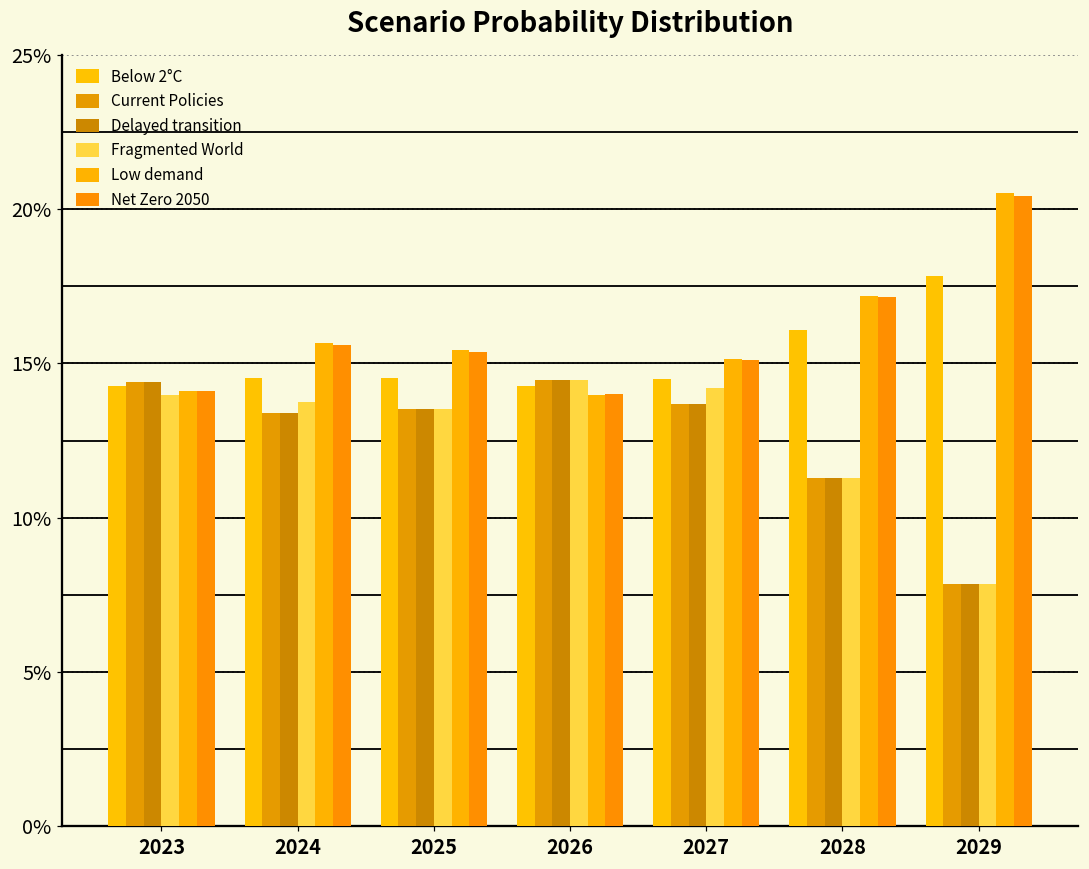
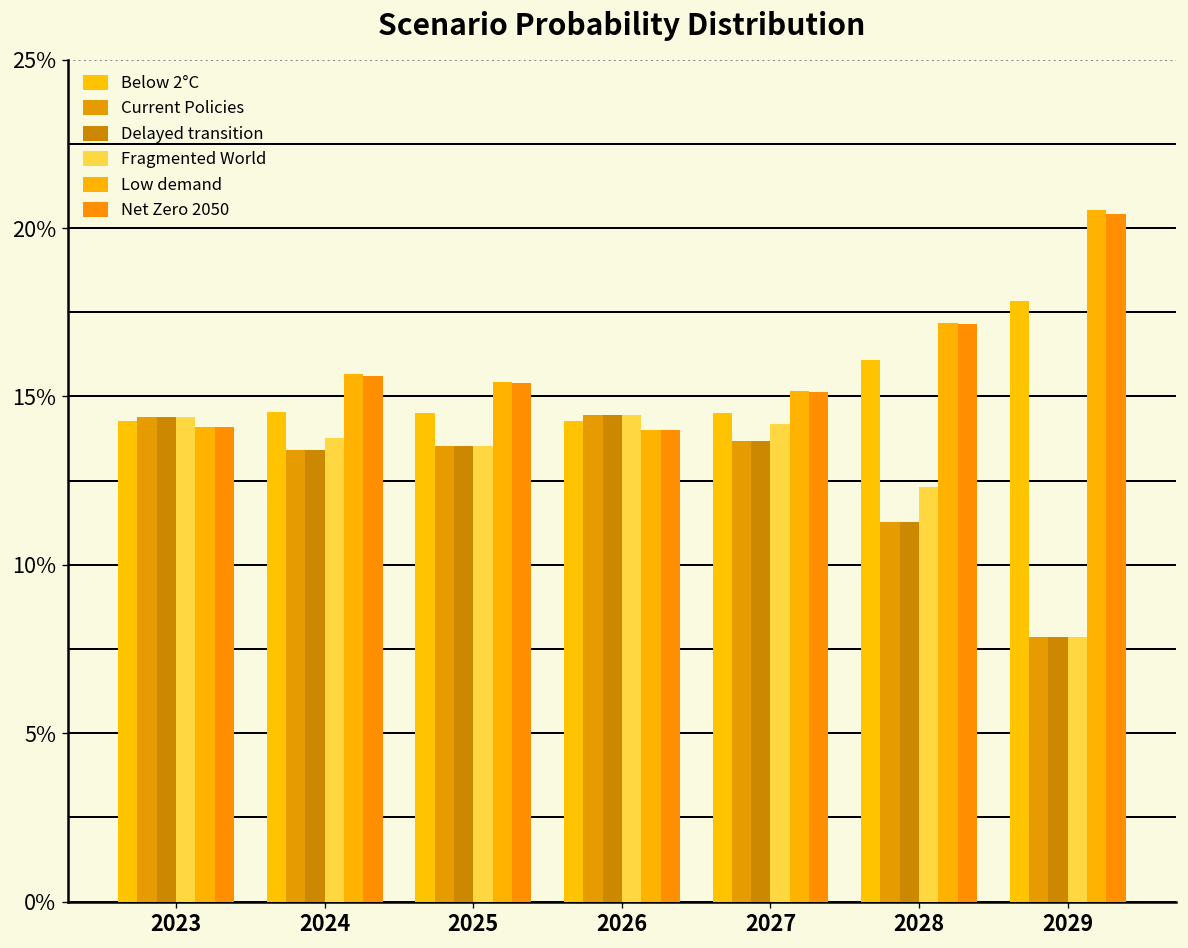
  {
    "Fragmented World": {
-     "2023": "14.0%",
+     "2023": "14.4%",
      "2024": "13.8%",
      "2025": "13.5%",
      "2026": "14.4%",
      "2027": "14.2%",
-     "2028": "11.3%",
+     "2028": "12.3%",
      "2029": "7.9%"
    }
  }
